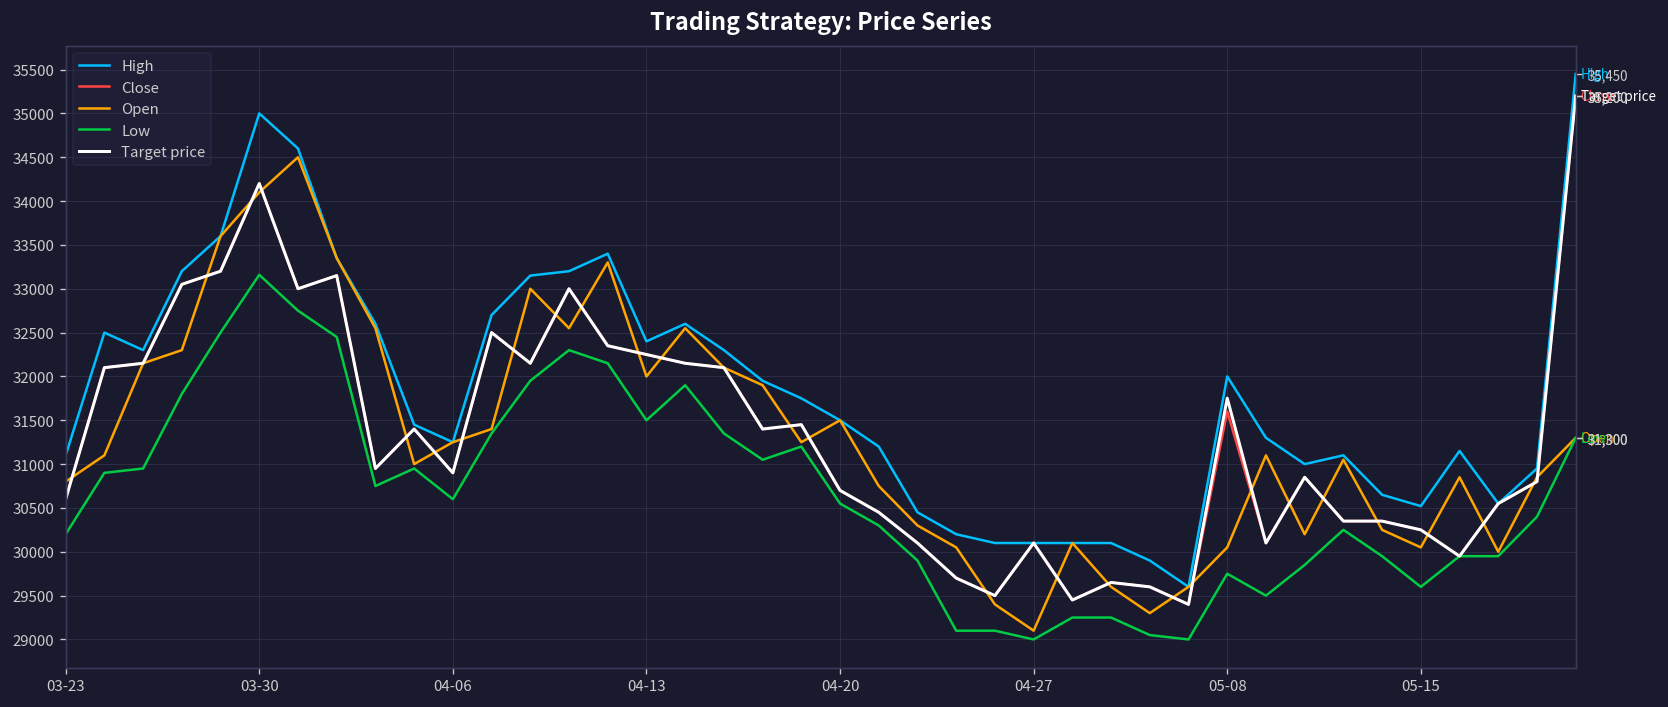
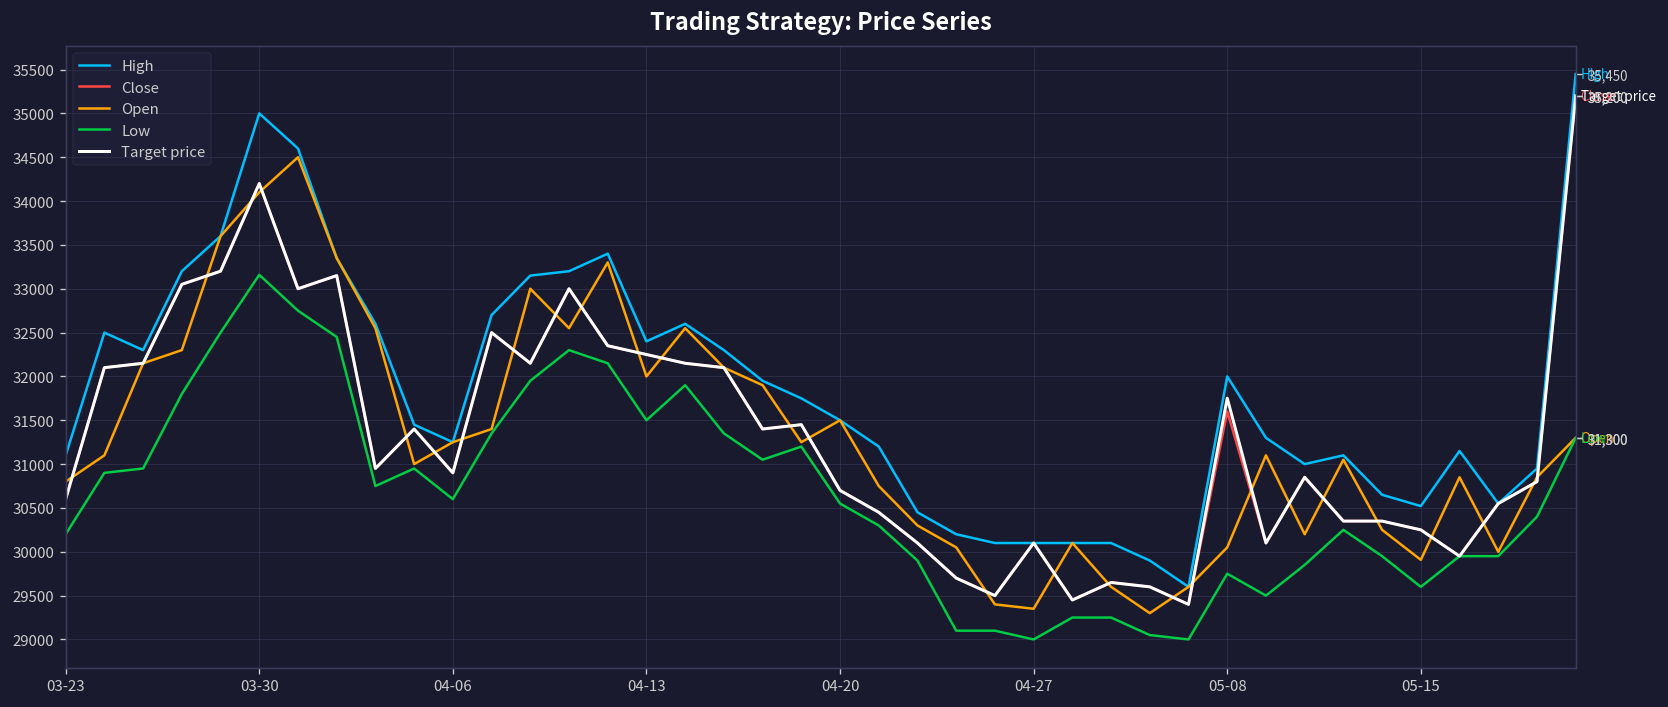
  {
    "High": {
      "03-23": 31100,
      "03-30": 35000,
      "04-13": 32400,
      "05-08": 32000,
      "05-15": 30500
    },
    "Close": {
      "05-08": 31600
    },
    "Open": {
      "03-23": 30800,
      "03-30": 34100,
      "04-13": 32000,
-     "04-27": 29100,
+     "04-27": 29400,
      "05-08": 30100,
-     "05-15": 30100
+     "05-15": 29900
    },
    "Low": {
      "03-23": 30200,
      "03-30": 33200,
      "04-06": 30600,
      "04-13": 31500,
      "04-20": 30600,
      "04-27": 29000,
      "05-08": 29800,
      "05-15": 29600
    },
    "Target price": {
      "05-08": 31800
    }
  }
